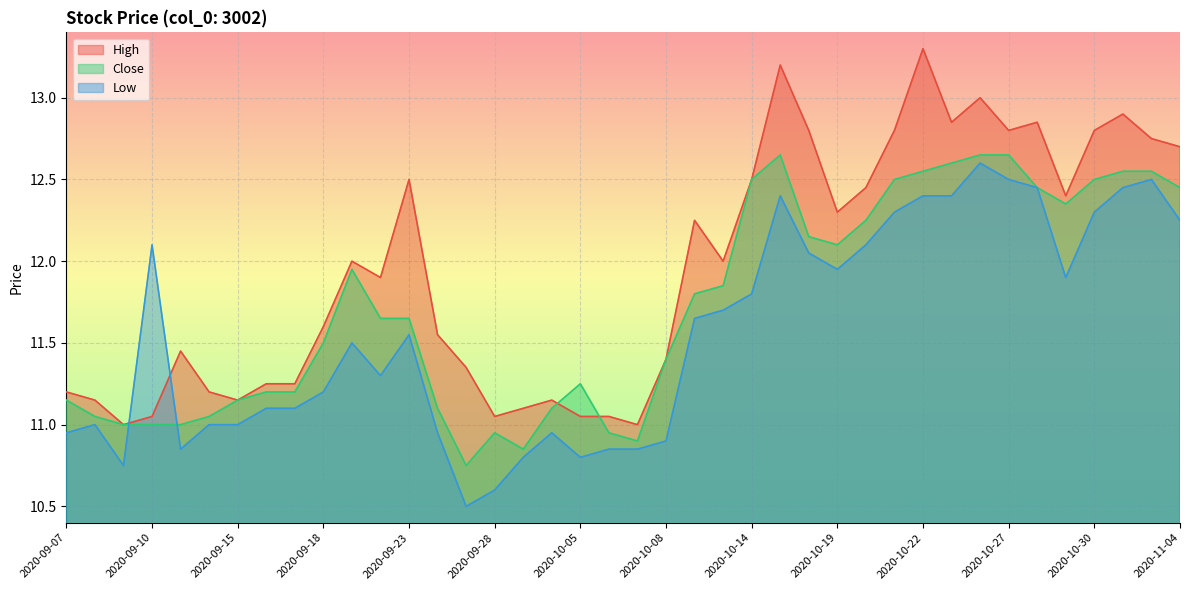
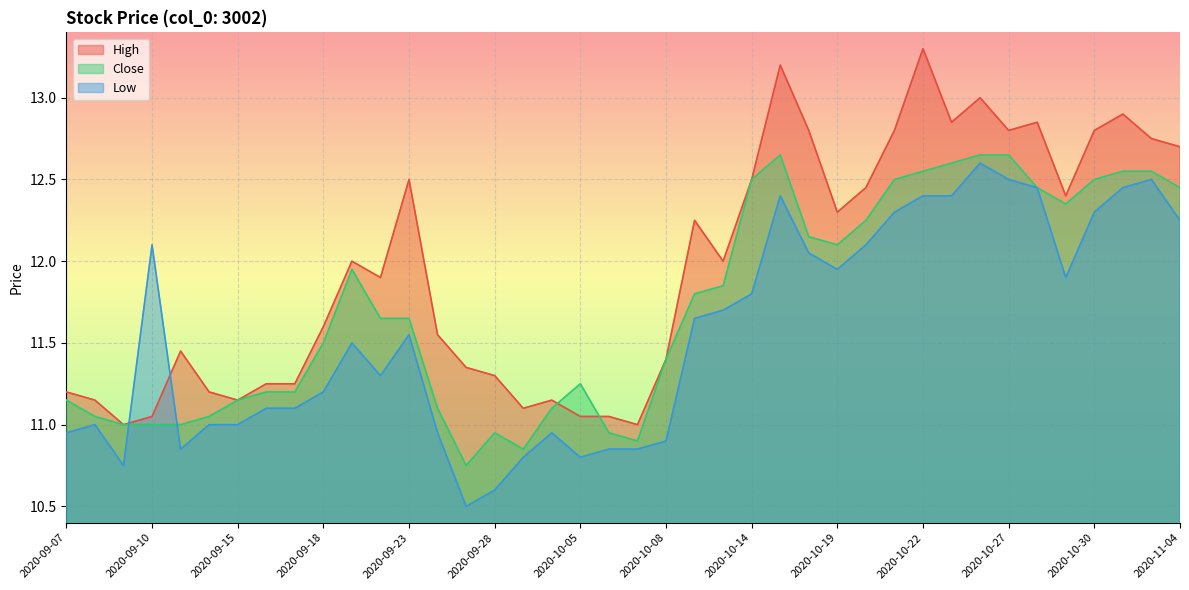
  {
    "High": {
      "2020-09-07": 11.20,
      "2020-09-10": 11.05,
      "2020-09-18": 11.60,
      "2020-09-23": 12.50,
-     "2020-09-28": 11.05,
+     "2020-09-28": 11.30,
      "2020-10-05": 11.05,
      "2020-10-19": 12.30,
      "2020-10-22": 13.30,
      "2020-10-27": 12.80,
      "2020-10-30": 12.80,
      "2020-11-04": 12.70
    },
    "Close": {
      "2020-09-07": 11.15,
      "2020-09-10": 11.00,
      "2020-09-18": 11.50,
      "2020-09-23": 11.65,
      "2020-09-28": 10.95,
      "2020-10-05": 11.25,
      "2020-10-19": 12.10,
      "2020-10-22": 12.55,
      "2020-10-27": 12.65,
      "2020-10-30": 12.50,
      "2020-11-04": 12.45
    },
    "Low": {
      "2020-09-07": 10.95,
      "2020-09-10": 12.10,
      "2020-09-15": 11.00,
      "2020-09-18": 11.20,
      "2020-09-23": 11.55,
      "2020-09-28": 10.60,
      "2020-10-05": 10.80,
      "2020-10-08": 10.90,
      "2020-10-14": 11.80,
      "2020-10-19": 11.95,
      "2020-10-22": 12.40,
      "2020-10-27": 12.50,
      "2020-10-30": 12.30,
      "2020-11-04": 12.25
    }
  }
